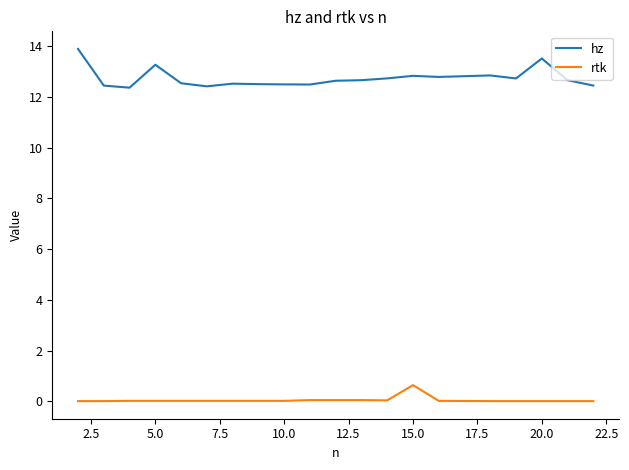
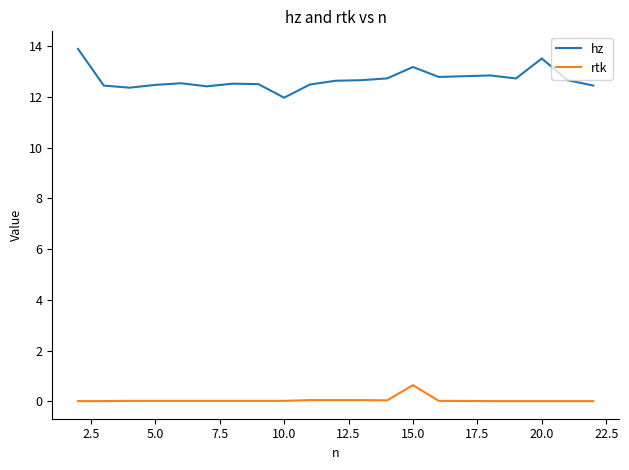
  {
    "hz": {
-     "5.0": 13.3,
-     "10.0": 12.5,
-     "15.0": 12.8,
+     "5.0": 12.5,
+     "10.0": 12.0,
+     "15.0": 13.2,
      "20.0": 13.5
    },
    "rtk": {
      "5.0": 0.0,
      "10.0": 0.0,
      "15.0": 0.6,
      "20.0": 0.0
    }
  }
